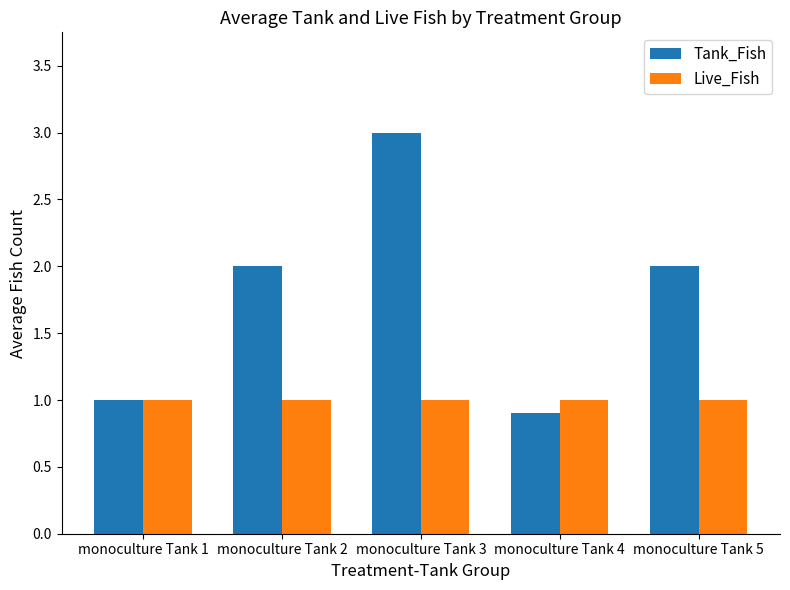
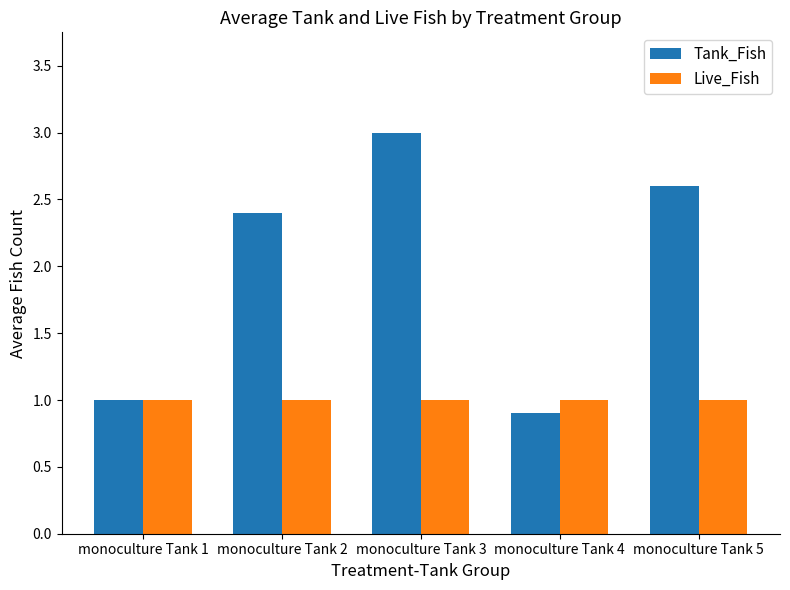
  {
    "Tank_Fish": {
      "monoculture Tank 1": 1.0,
-     "monoculture Tank 2": 2.0,
+     "monoculture Tank 2": 2.4,
      "monoculture Tank 3": 3.0,
      "monoculture Tank 4": 0.9,
-     "monoculture Tank 5": 2.0
+     "monoculture Tank 5": 2.6
    },
    "Live_Fish": {
      "monoculture Tank 1": 1.0,
      "monoculture Tank 2": 1.0,
      "monoculture Tank 3": 1.0,
      "monoculture Tank 4": 1.0,
      "monoculture Tank 5": 1.0
    }
  }
